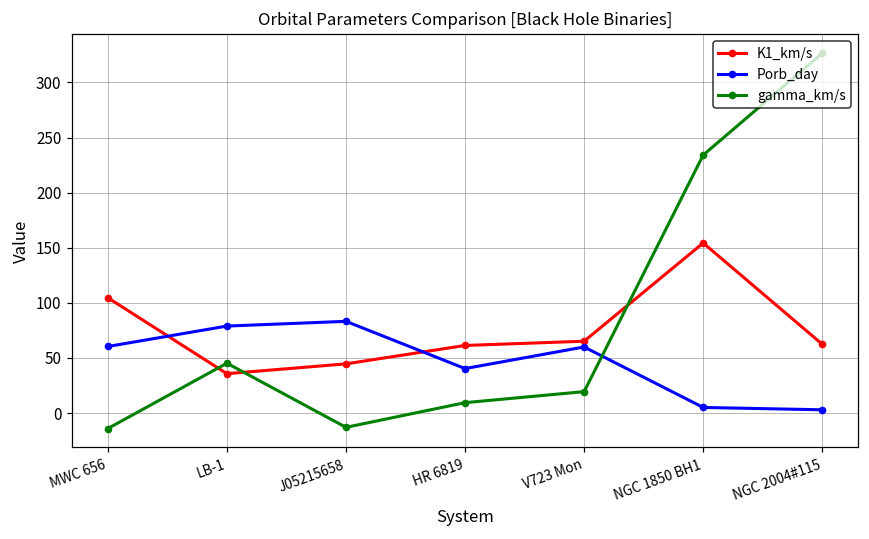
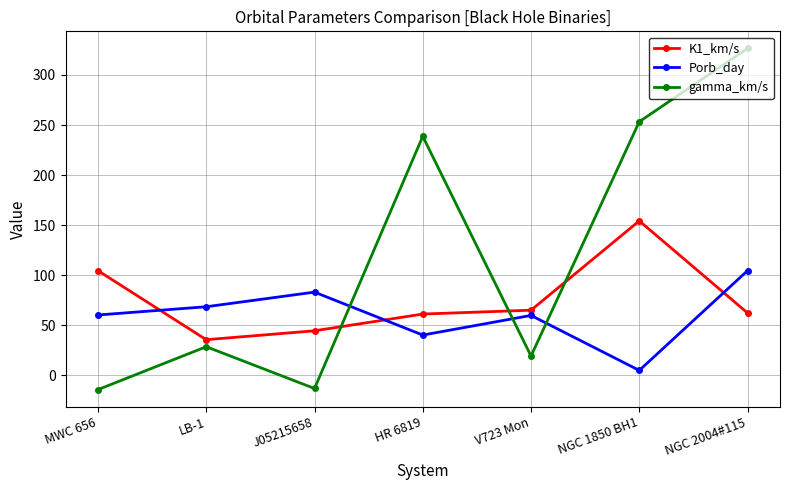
  {
    "K1_km/s": {
      "MWC 656": 105,
      "LB-1": 36,
      "J05215658": 45,
      "HR 6819": 61,
      "V723 Mon": 65,
      "NGC 1850 BH1": 154,
      "NGC 2004#115": 62
    },
    "Porb_day": {
      "MWC 656": 60,
-     "LB-1": 79,
+     "LB-1": 69,
      "J05215658": 83,
      "HR 6819": 40,
      "V723 Mon": 60,
      "NGC 1850 BH1": 5,
-     "NGC 2004#115": 3
+     "NGC 2004#115": 105
    },
    "gamma_km/s": {
      "MWC 656": -14,
-     "LB-1": 45,
+     "LB-1": 29,
      "J05215658": -13,
-     "HR 6819": 9,
+     "HR 6819": 239,
      "V723 Mon": 19,
-     "NGC 1850 BH1": 234
+     "NGC 1850 BH1": 253
    }
  }
